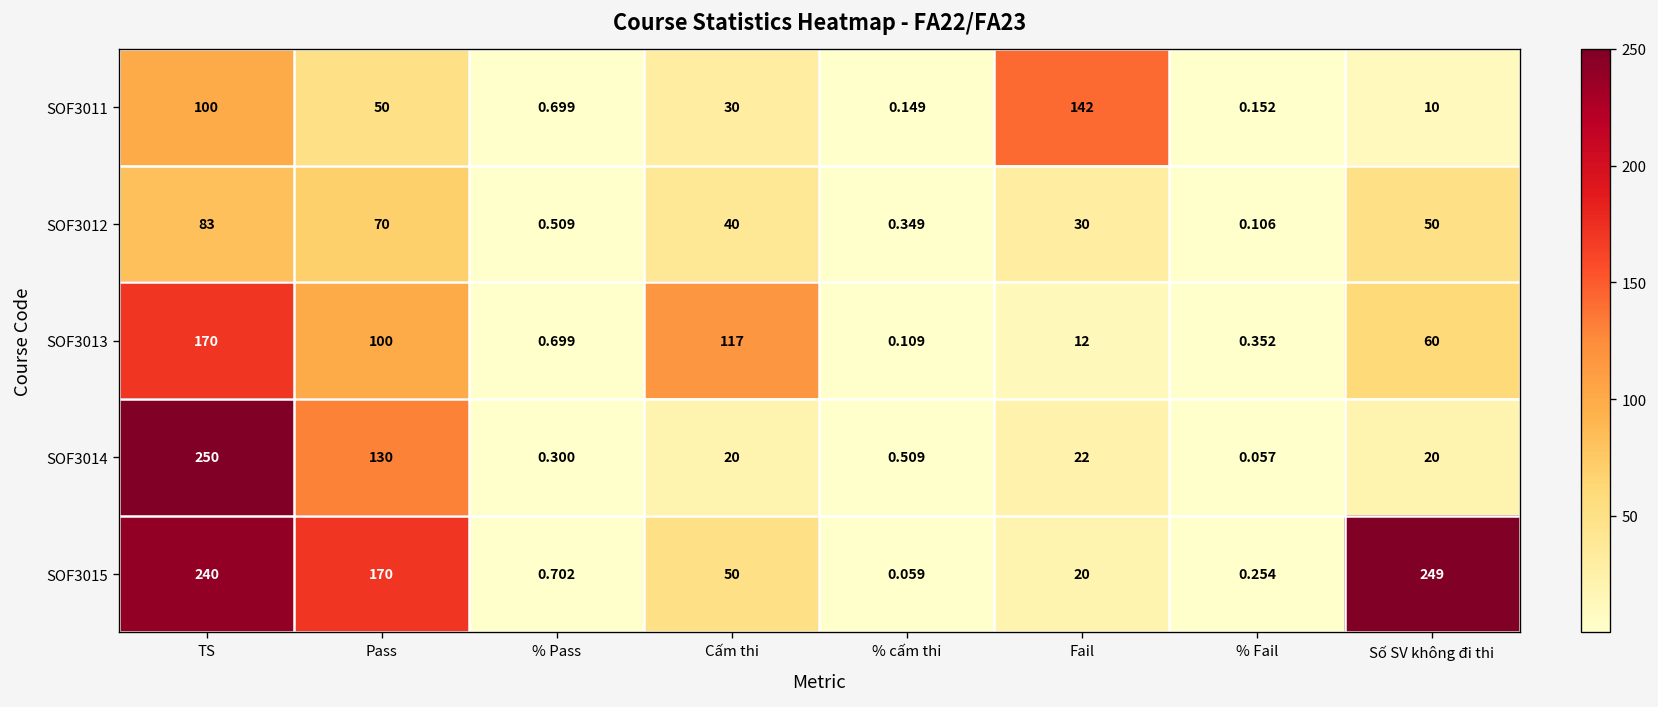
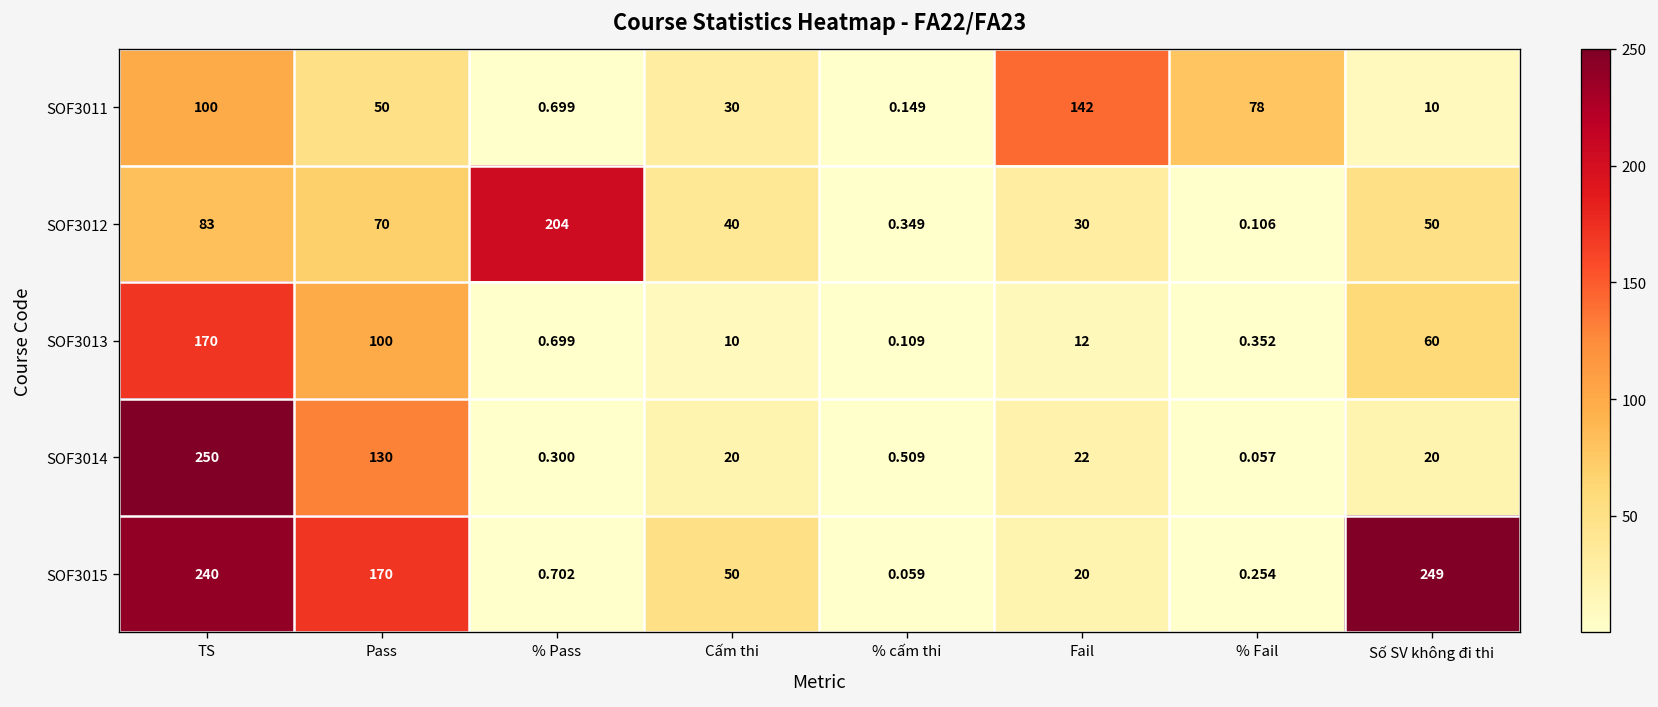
  {
    "SOF3011": {
      "TS": 100,
      "Pass": 50,
      "% Pass": 0.699,
      "Cấm thi": 30,
      "% cấm thi": 0.149,
      "Fail": 142,
-     "% Fail": 0.152,
+     "% Fail": 78,
      "Số SV không đi thi": 10
    },
    "SOF3012": {
      "TS": 83,
      "Pass": 70,
-     "% Pass": 0.509,
+     "% Pass": 204,
      "Cấm thi": 40,
      "% cấm thi": 0.349,
      "Fail": 30,
      "% Fail": 0.106,
      "Số SV không đi thi": 50
    },
    "SOF3013": {
      "TS": 170,
      "Pass": 100,
      "% Pass": 0.699,
-     "Cấm thi": 117,
+     "Cấm thi": 10,
      "% cấm thi": 0.109,
      "Fail": 12,
      "% Fail": 0.352,
      "Số SV không đi thi": 60
    },
    "SOF3014": {
      "TS": 250,
      "Pass": 130,
      "% Pass": 0.300,
      "Cấm thi": 20,
      "% cấm thi": 0.509,
      "Fail": 22,
      "% Fail": 0.057,
      "Số SV không đi thi": 20
    },
    "SOF3015": {
      "TS": 240,
      "Pass": 170,
      "% Pass": 0.702,
      "Cấm thi": 50,
      "% cấm thi": 0.059,
      "Fail": 20,
      "% Fail": 0.254,
      "Số SV không đi thi": 249
    }
  }
